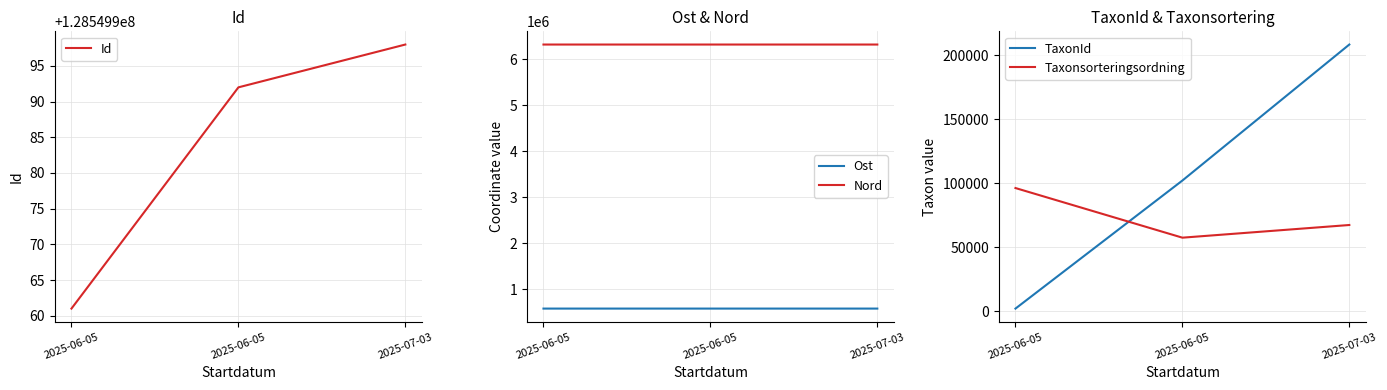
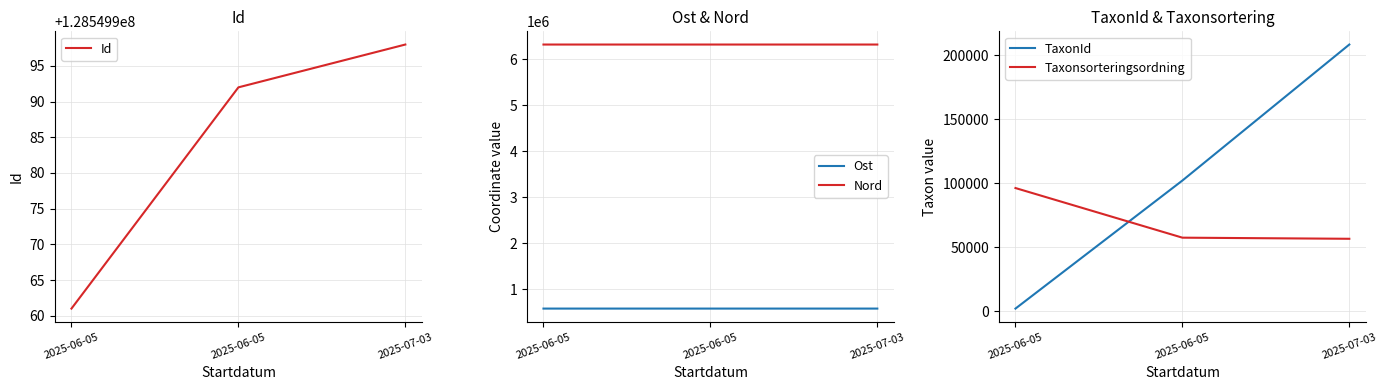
  {
    "Id": {
      "2025-07-03": 128549998
    },
    "Ost & Nord": {
      "Ost": {
        "2025-07-03": 600000
      },
      "Nord": {
        "2025-07-03": 6300000
      }
    },
    "TaxonId & Taxonsortering": {
      "TaxonId": {
        "2025-07-03": 208000
      },
      "Taxonsorteringsordning": {
-       "2025-07-03": 67000
+       "2025-07-03": 57000
      }
    }
  }
